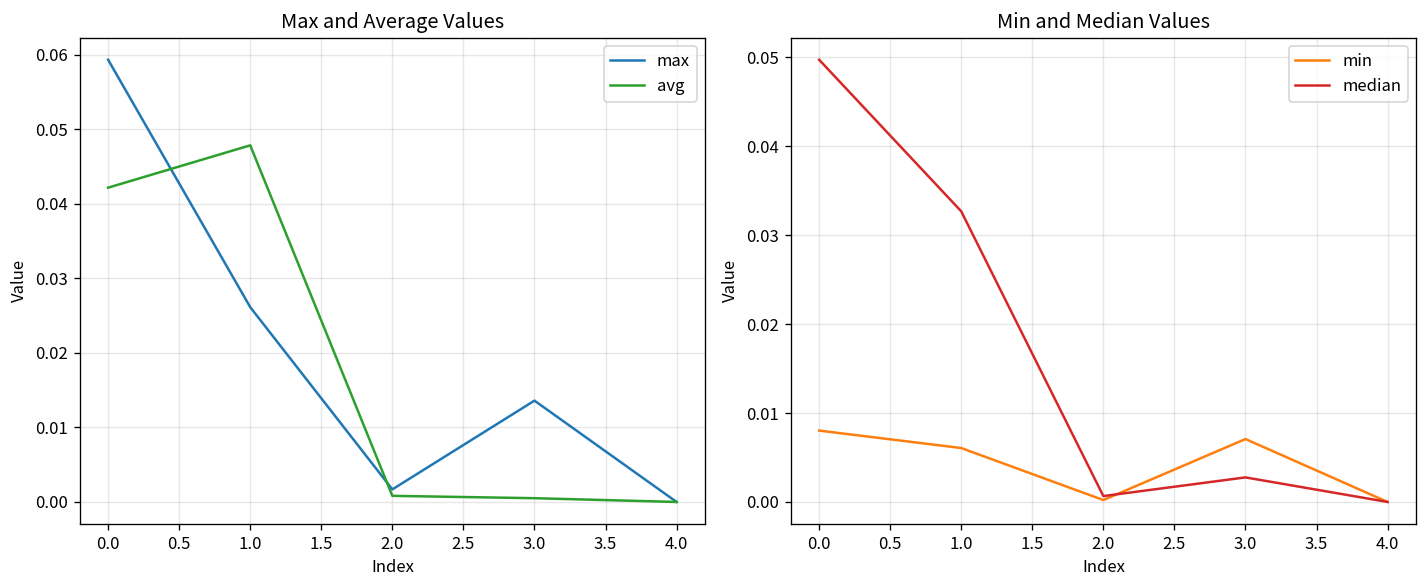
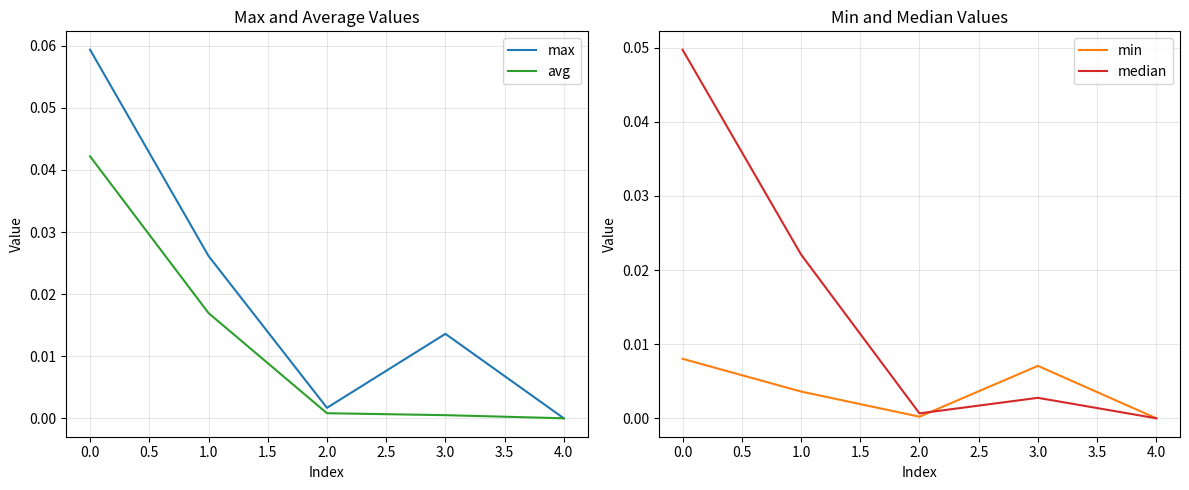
  {
    "Max and Average Values": {
      "max": {
        "0.0": 0.059,
        "1.0": 0.026,
        "2.0": 0.002,
        "3.0": 0.014
      },
      "avg": {
        "0.0": 0.042,
-       "1.0": 0.048,
+       "1.0": 0.017,
        "2.0": 0.001,
        "3.0": 0.001
      }
    },
    "Min and Median Values": {
      "min": {
        "0.0": 0.008,
-       "1.0": 0.006,
+       "1.0": 0.004,
        "2.0": 0.000,
        "3.0": 0.007
      },
      "median": {
        "0.0": 0.050,
-       "1.0": 0.033,
+       "1.0": 0.022,
        "2.0": 0.001,
        "3.0": 0.003
      }
    }
  }
